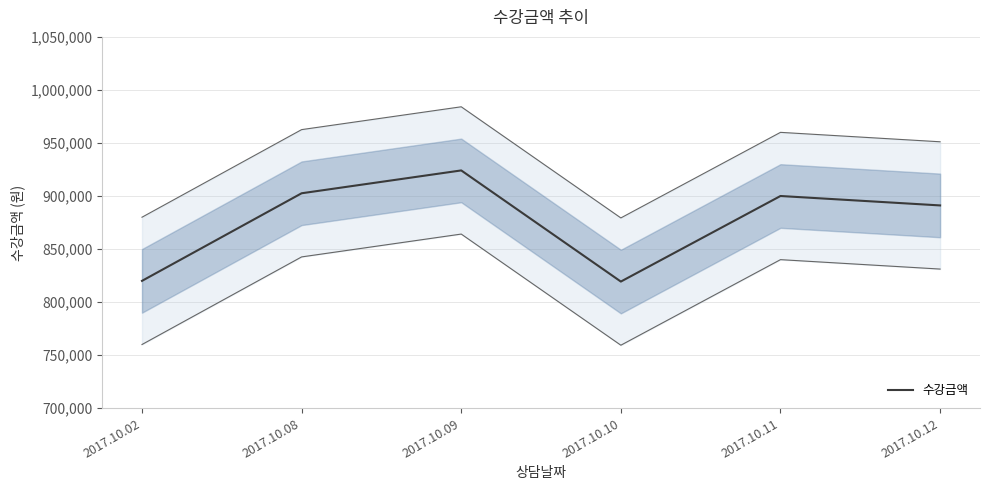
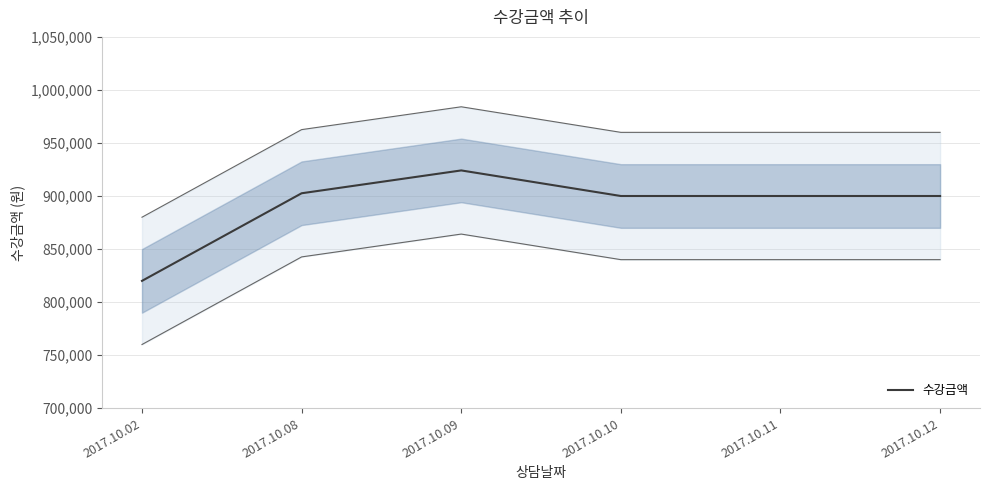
  {
    "수강금액": {
      "2017.10.02": "820,000",
      "2017.10.08": "903,000",
      "2017.10.09": "924,000",
-     "2017.10.10": "819,000",
+     "2017.10.10": "900,000",
      "2017.10.11": "900,000",
-     "2017.10.12": "891,000"
+     "2017.10.12": "900,000"
    }
  }
